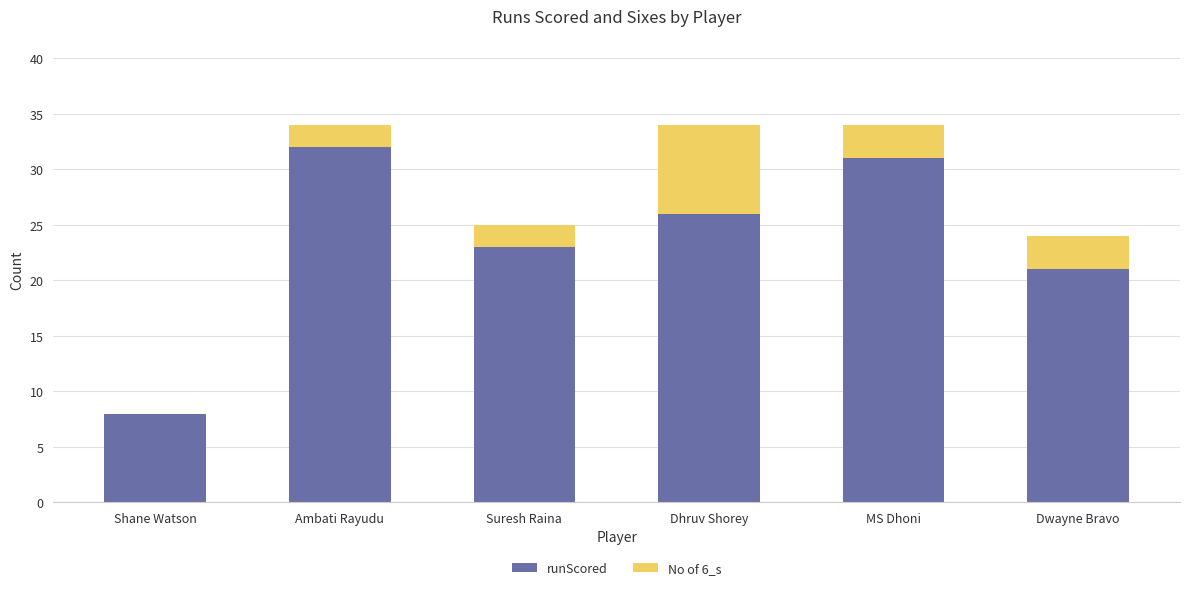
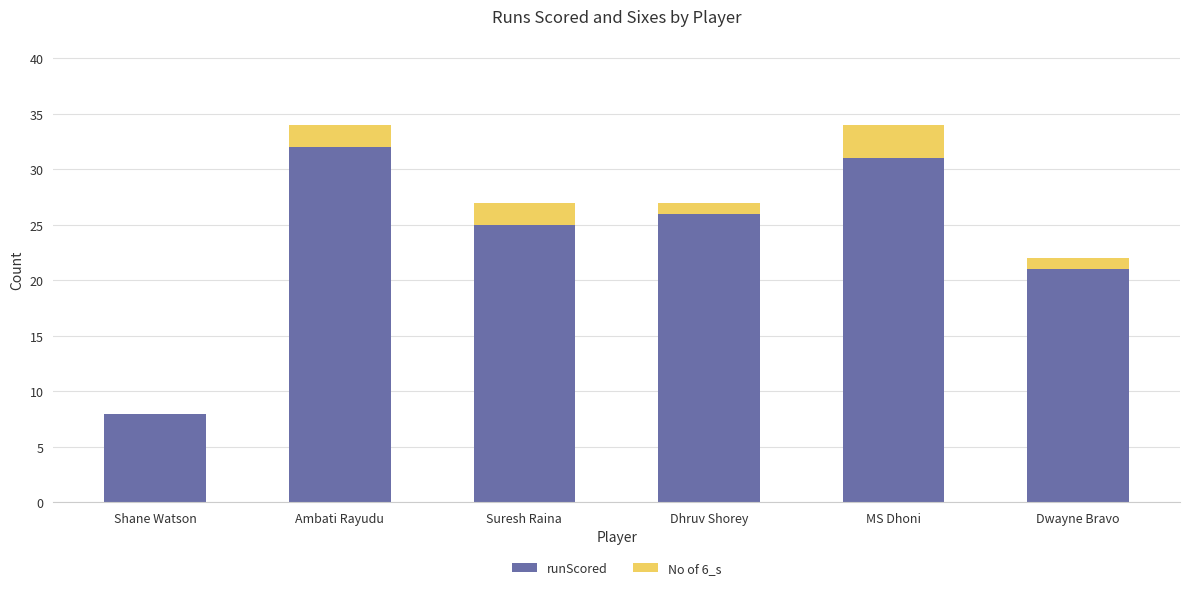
  {
    "runScored": {
      "Shane Watson": 8,
      "Ambati Rayudu": 32,
-     "Suresh Raina": 23,
+     "Suresh Raina": 25,
      "Dhruv Shorey": 26,
      "MS Dhoni": 31,
      "Dwayne Bravo": 21
    },
    "No of 6_s": {
      "Shane Watson": 0,
      "Ambati Rayudu": 2,
      "Suresh Raina": 2,
-     "Dhruv Shorey": 8,
+     "Dhruv Shorey": 1,
      "MS Dhoni": 3,
-     "Dwayne Bravo": 3
+     "Dwayne Bravo": 1
    }
  }
